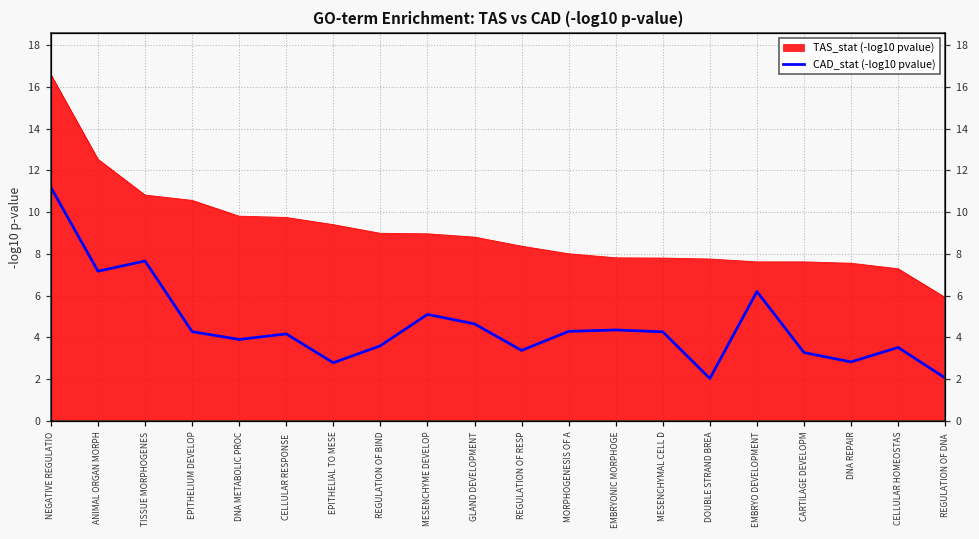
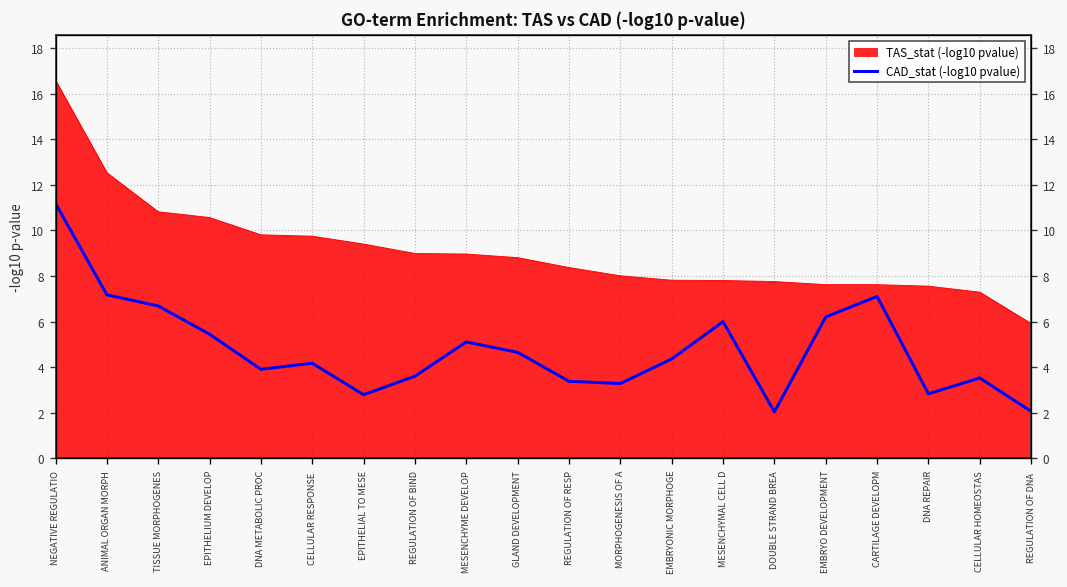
  {
    "TAS_stat (-log10 pvalue)": {
      "NEGATIVE REGULATIO": 16.6,
      "ANIMAL ORGAN MORPH": 12.5,
      "TISSUE MORPHOGENES": 10.8,
      "EPITHELIUM DEVELOP": 10.6,
      "DNA METABOLIC PROC": 9.8,
      "CELLULAR RESPONSE": 9.7,
      "EPITHELIAL TO MESE": 9.4,
      "REGULATION OF BIND": 9.0,
      "MESENCHYME DEVELOP": 9.0,
      "GLAND DEVELOPMENT": 8.8,
      "REGULATION OF RESP": 8.4,
      "MORPHOGENESIS OF A": 8.0,
      "EMBRYONIC MORPHOGE": 7.8,
      "MESENCHYMAL CELL D": 7.8,
      "DOUBLE STRAND BREA": 7.8,
      "EMBRYO DEVELOPMENT": 7.6,
      "CARTILAGE DEVELOPM": 7.6,
      "DNA REPAIR": 7.6,
      "CELLULAR HOMEOSTAS": 7.3,
      "REGULATION OF DNA": 5.9
    },
    "CAD_stat (-log10 pvalue)": {
      "NEGATIVE REGULATIO": 11.2,
      "ANIMAL ORGAN MORPH": 7.2,
-     "TISSUE MORPHOGENES": 7.7,
-     "EPITHELIUM DEVELOP": 4.3,
+     "TISSUE MORPHOGENES": 6.7,
+     "EPITHELIUM DEVELOP": 5.4,
      "DNA METABOLIC PROC": 3.9,
      "CELLULAR RESPONSE": 4.2,
      "EPITHELIAL TO MESE": 2.8,
      "REGULATION OF BIND": 3.6,
      "MESENCHYME DEVELOP": 5.1,
      "GLAND DEVELOPMENT": 4.6,
      "REGULATION OF RESP": 3.4,
-     "MORPHOGENESIS OF A": 4.3,
+     "MORPHOGENESIS OF A": 3.3,
      "EMBRYONIC MORPHOGE": 4.4,
-     "MESENCHYMAL CELL D": 4.3,
+     "MESENCHYMAL CELL D": 6.0,
      "DOUBLE STRAND BREA": 2.0,
      "EMBRYO DEVELOPMENT": 6.2,
-     "CARTILAGE DEVELOPM": 3.3,
+     "CARTILAGE DEVELOPM": 7.1,
      "DNA REPAIR": 2.8,
      "CELLULAR HOMEOSTAS": 3.5,
      "REGULATION OF DNA": 2.1
    }
  }
